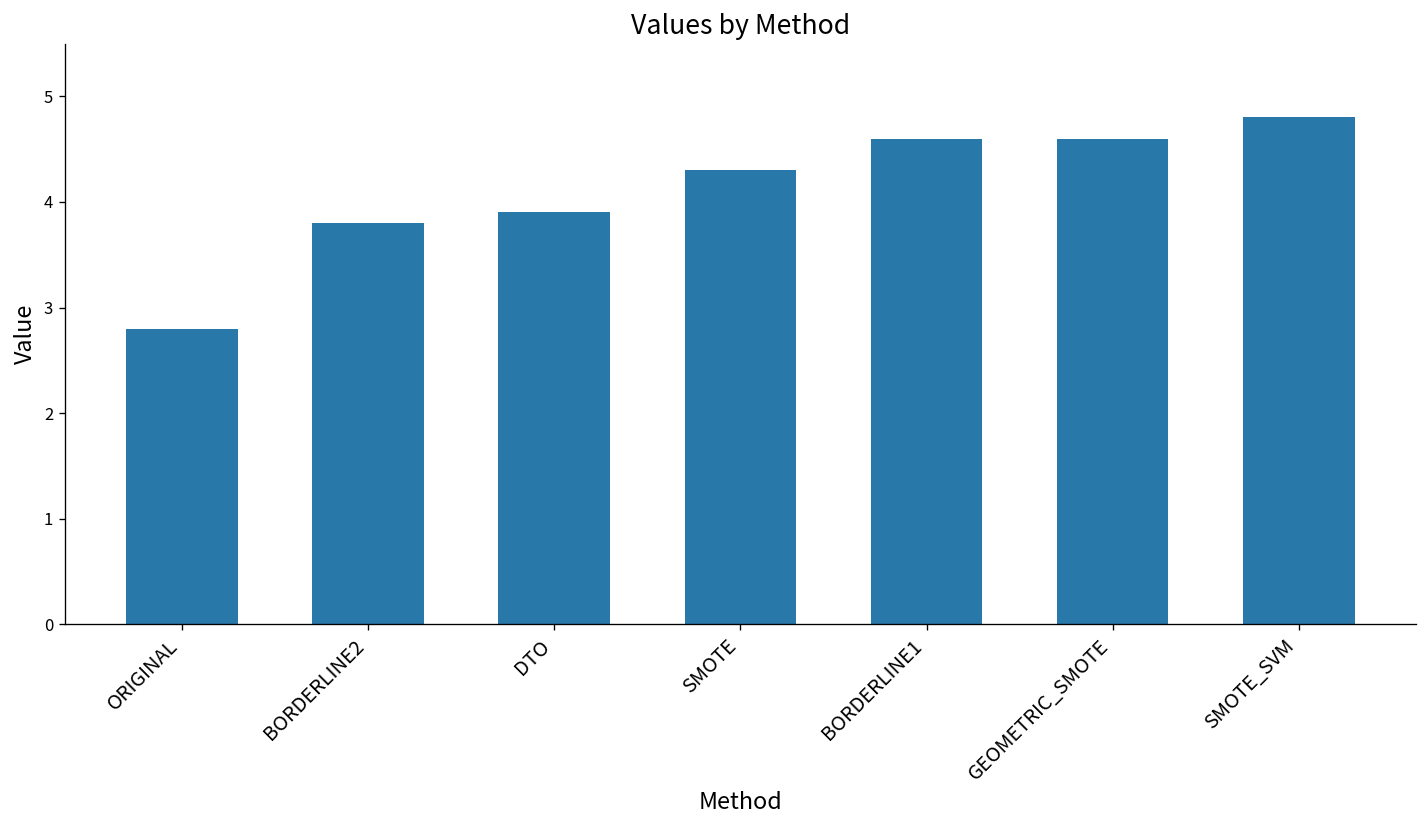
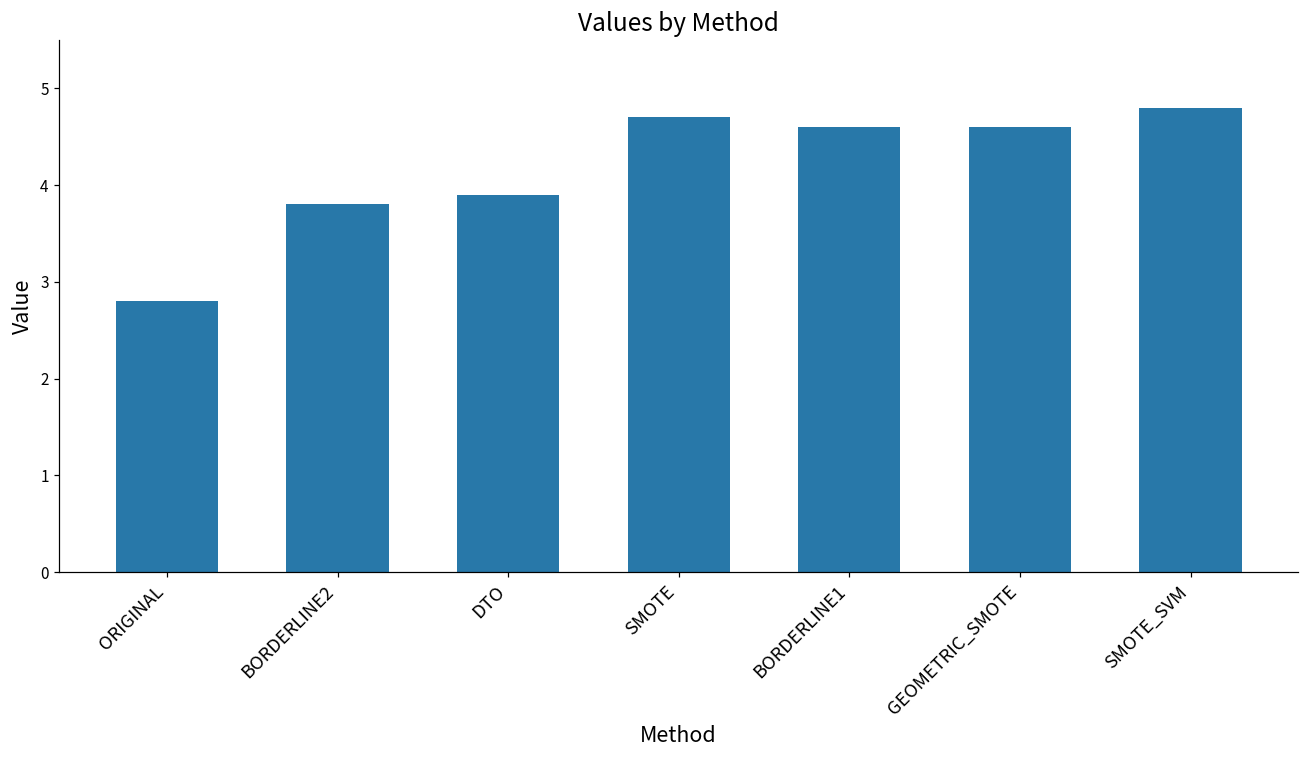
  {
    "ORIGINAL": 2.8,
    "BORDERLINE2": 3.8,
    "DTO": 3.9,
-   "SMOTE": 4.3,
+   "SMOTE": 4.7,
    "BORDERLINE1": 4.6,
    "GEOMETRIC_SMOTE": 4.6,
    "SMOTE_SVM": 4.8
  }
